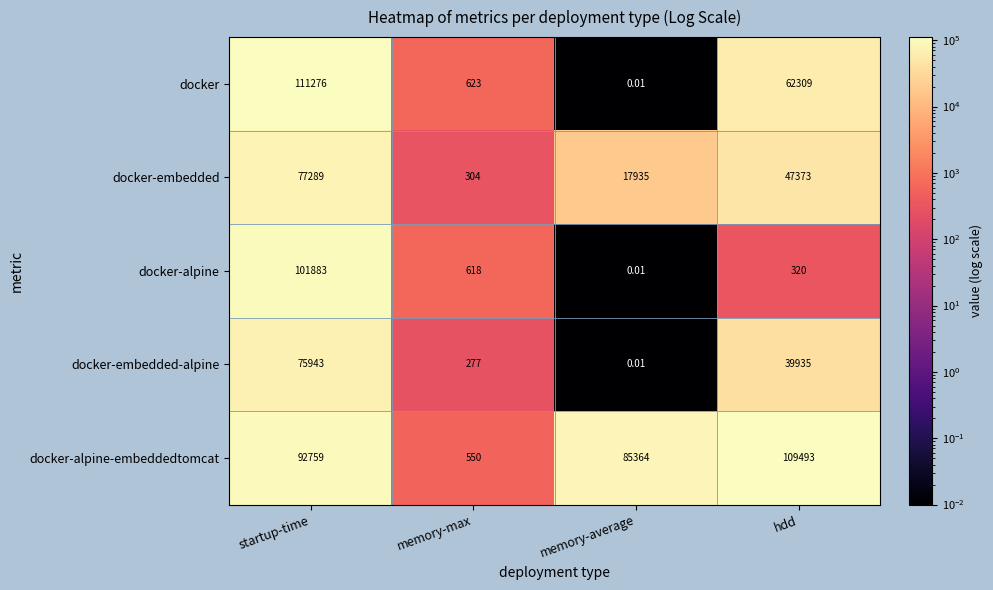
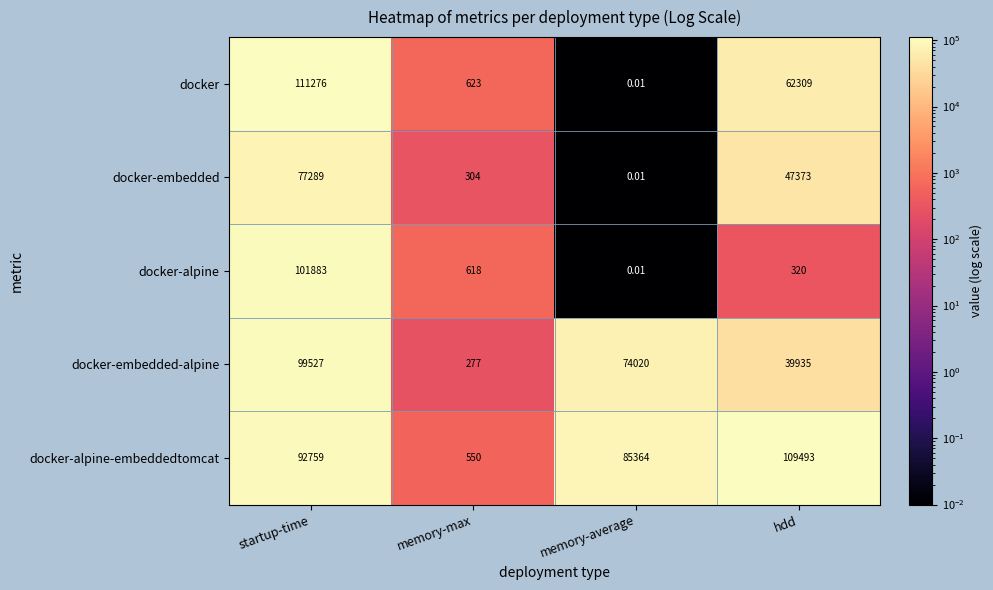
  {
    "docker": {
      "startup-time": 111276,
      "memory-max": 623,
      "memory-average": 0.01,
      "hdd": 62309
    },
    "docker-embedded": {
      "startup-time": 77289,
      "memory-max": 304,
-     "memory-average": 17935,
+     "memory-average": 0.01,
      "hdd": 47373
    },
    "docker-alpine": {
      "startup-time": 101883,
      "memory-max": 618,
      "memory-average": 0.01,
      "hdd": 320
    },
    "docker-embedded-alpine": {
-     "startup-time": 75943,
+     "startup-time": 99527,
      "memory-max": 277,
-     "memory-average": 0.01,
+     "memory-average": 74020,
      "hdd": 39935
    },
    "docker-alpine-embeddedtomcat": {
      "startup-time": 92759,
      "memory-max": 550,
      "memory-average": 85364,
      "hdd": 109493
    }
  }
